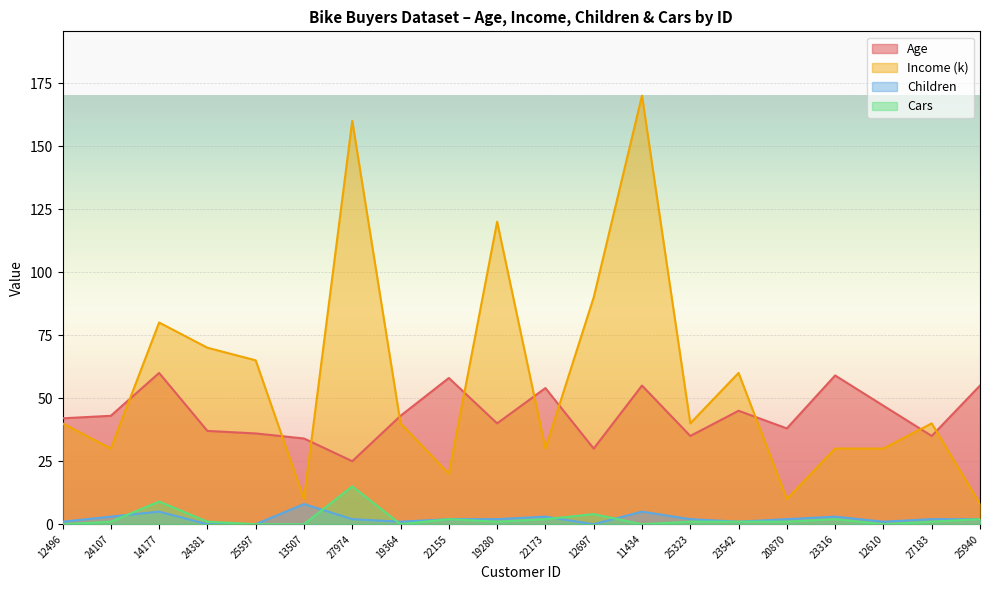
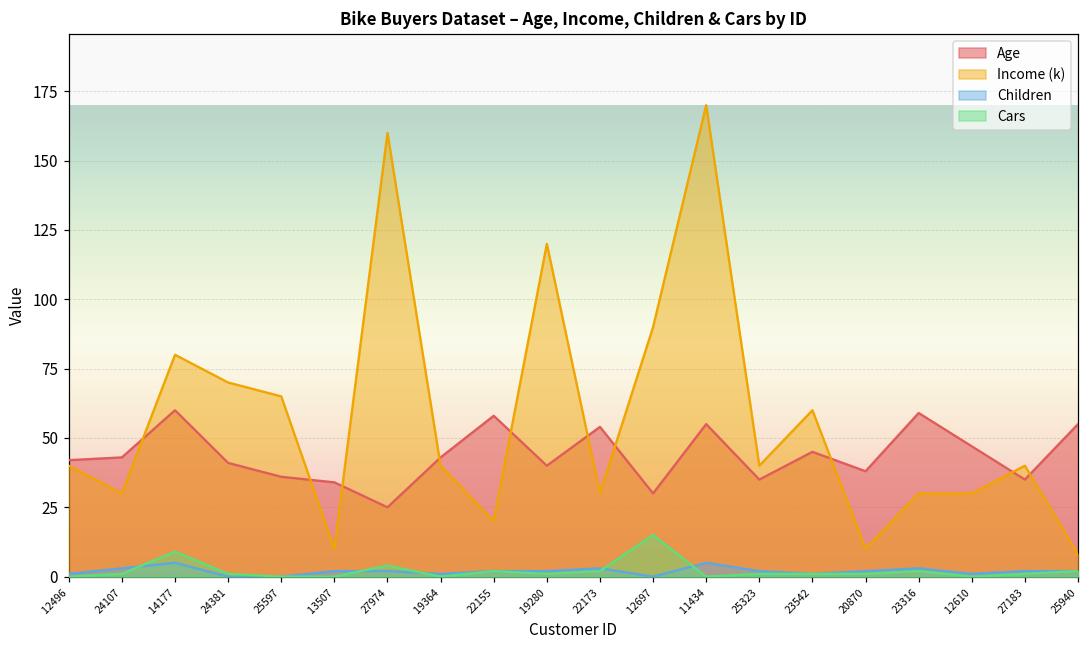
  {
    "Age": {
      "12496": 42,
      "24107": 43,
      "14177": 60,
-     "24381": 37,
+     "24381": 41,
      "25597": 36,
      "13507": 34,
      "27974": 25,
      "19364": 43,
      "22155": 58,
      "19280": 40,
      "22173": 54,
      "12697": 30,
      "11434": 55,
      "25323": 35,
      "23542": 45,
      "20870": 38,
      "23316": 59,
      "12610": 47,
      "27183": 35,
      "25940": 55
    },
    "Income (k)": {
      "12496": 40,
      "24107": 30,
      "14177": 80,
      "24381": 70,
      "25597": 65,
      "13507": 10,
      "27974": 160,
      "19364": 40,
      "22155": 20,
      "19280": 120,
      "22173": 30,
      "12697": 90,
      "11434": 170,
      "25323": 40,
      "23542": 60,
      "20870": 10,
      "23316": 30,
      "12610": 30,
      "27183": 40,
      "25940": 8
    },
    "Children": {
      "24107": 3,
      "14177": 5,
-     "13507": 8,
+     "13507": 2,
      "27974": 2,
      "22173": 3,
      "12697": 0,
      "11434": 5,
      "23316": 3
    },
    "Cars": {
      "24107": 1,
      "14177": 9,
      "13507": 0,
-     "27974": 15,
+     "27974": 4,
      "22173": 2,
-     "12697": 4,
+     "12697": 15,
      "11434": 0,
      "23316": 2
    }
  }
